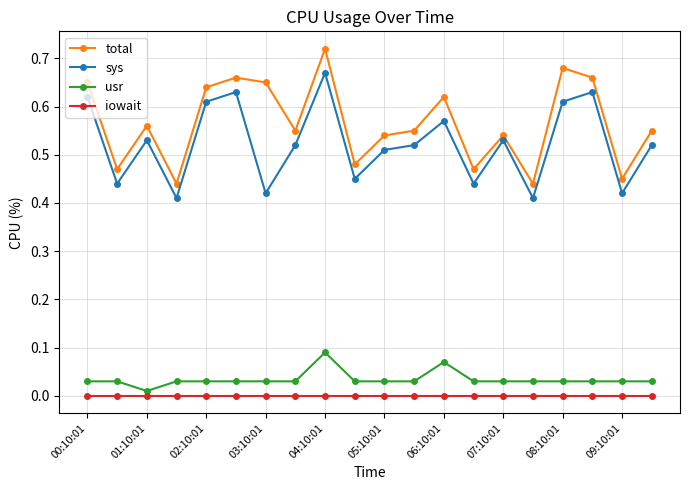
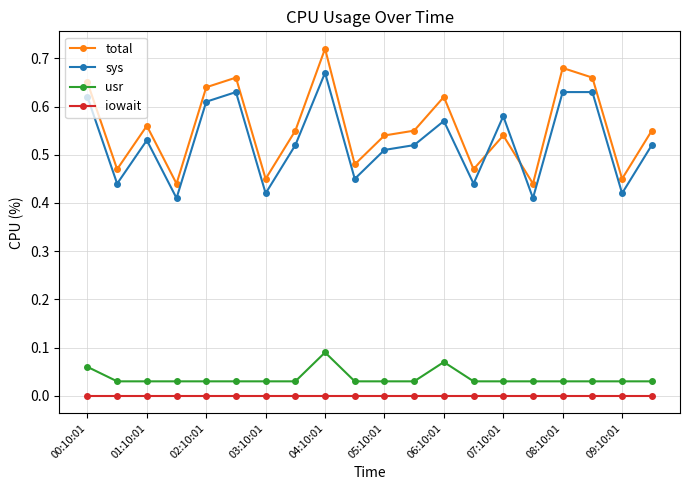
  {
    "total": {
      "01:10:01": 0.56,
      "02:10:01": 0.64,
-     "03:10:01": 0.65,
+     "03:10:01": 0.45,
      "04:10:01": 0.72,
      "05:10:01": 0.54,
      "06:10:01": 0.62,
      "07:10:01": 0.54,
      "08:10:01": 0.68,
      "09:10:01": 0.45
    },
    "sys": {
      "01:10:01": 0.53,
      "02:10:01": 0.61,
      "03:10:01": 0.42,
      "04:10:01": 0.67,
      "05:10:01": 0.51,
      "06:10:01": 0.57,
-     "07:10:01": 0.53,
-     "08:10:01": 0.61,
+     "07:10:01": 0.58,
+     "08:10:01": 0.63,
      "09:10:01": 0.42
    },
    "usr": {
-     "00:10:01": 0.03,
-     "01:10:01": 0.01,
+     "00:10:01": 0.06,
+     "01:10:01": 0.03,
      "02:10:01": 0.03,
      "03:10:01": 0.03,
      "04:10:01": 0.09,
      "05:10:01": 0.03,
      "06:10:01": 0.07,
      "07:10:01": 0.03,
      "08:10:01": 0.03,
      "09:10:01": 0.03
    },
    "iowait": {
      "00:10:01": 0.00,
      "01:10:01": 0.00,
      "02:10:01": 0.00,
      "03:10:01": 0.00,
      "04:10:01": 0.00,
      "05:10:01": 0.00,
      "06:10:01": 0.00,
      "07:10:01": 0.00,
      "08:10:01": 0.00,
      "09:10:01": 0.00
    }
  }
